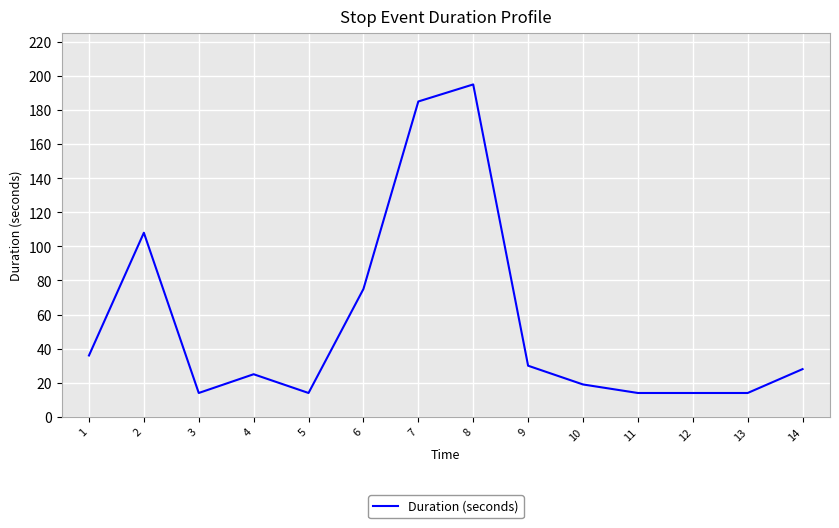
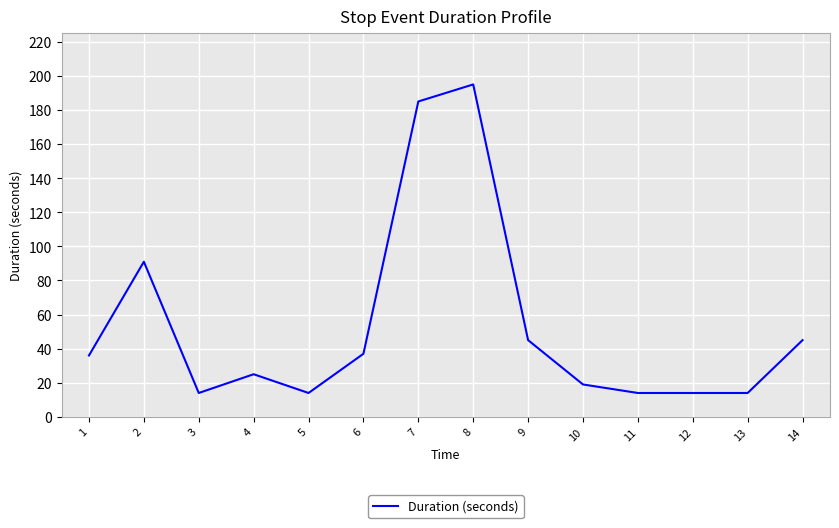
  {
    "1": 36,
-   "2": 108,
+   "2": 91,
    "3": 14,
    "4": 25,
    "5": 14,
-   "6": 75,
+   "6": 37,
    "7": 185,
    "8": 195,
-   "9": 30,
+   "9": 45,
    "10": 19,
    "11": 14,
    "12": 14,
    "13": 14,
-   "14": 28
+   "14": 45
  }
